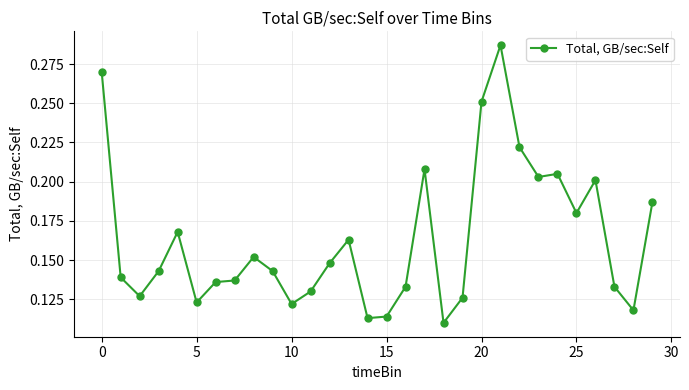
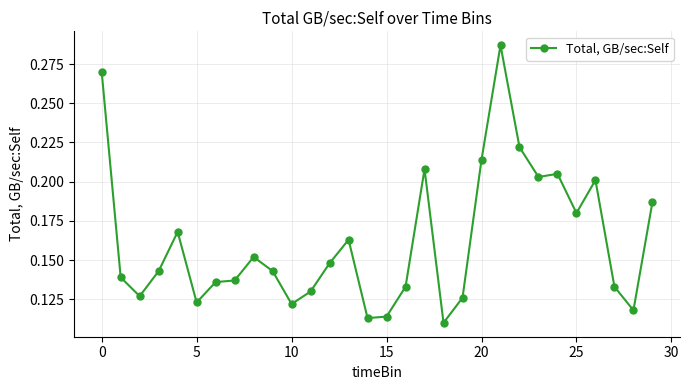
  {
    "0": 0.270,
    "5": 0.123,
    "10": 0.122,
    "15": 0.114,
-   "20": 0.251,
+   "20": 0.214,
    "25": 0.180
  }
